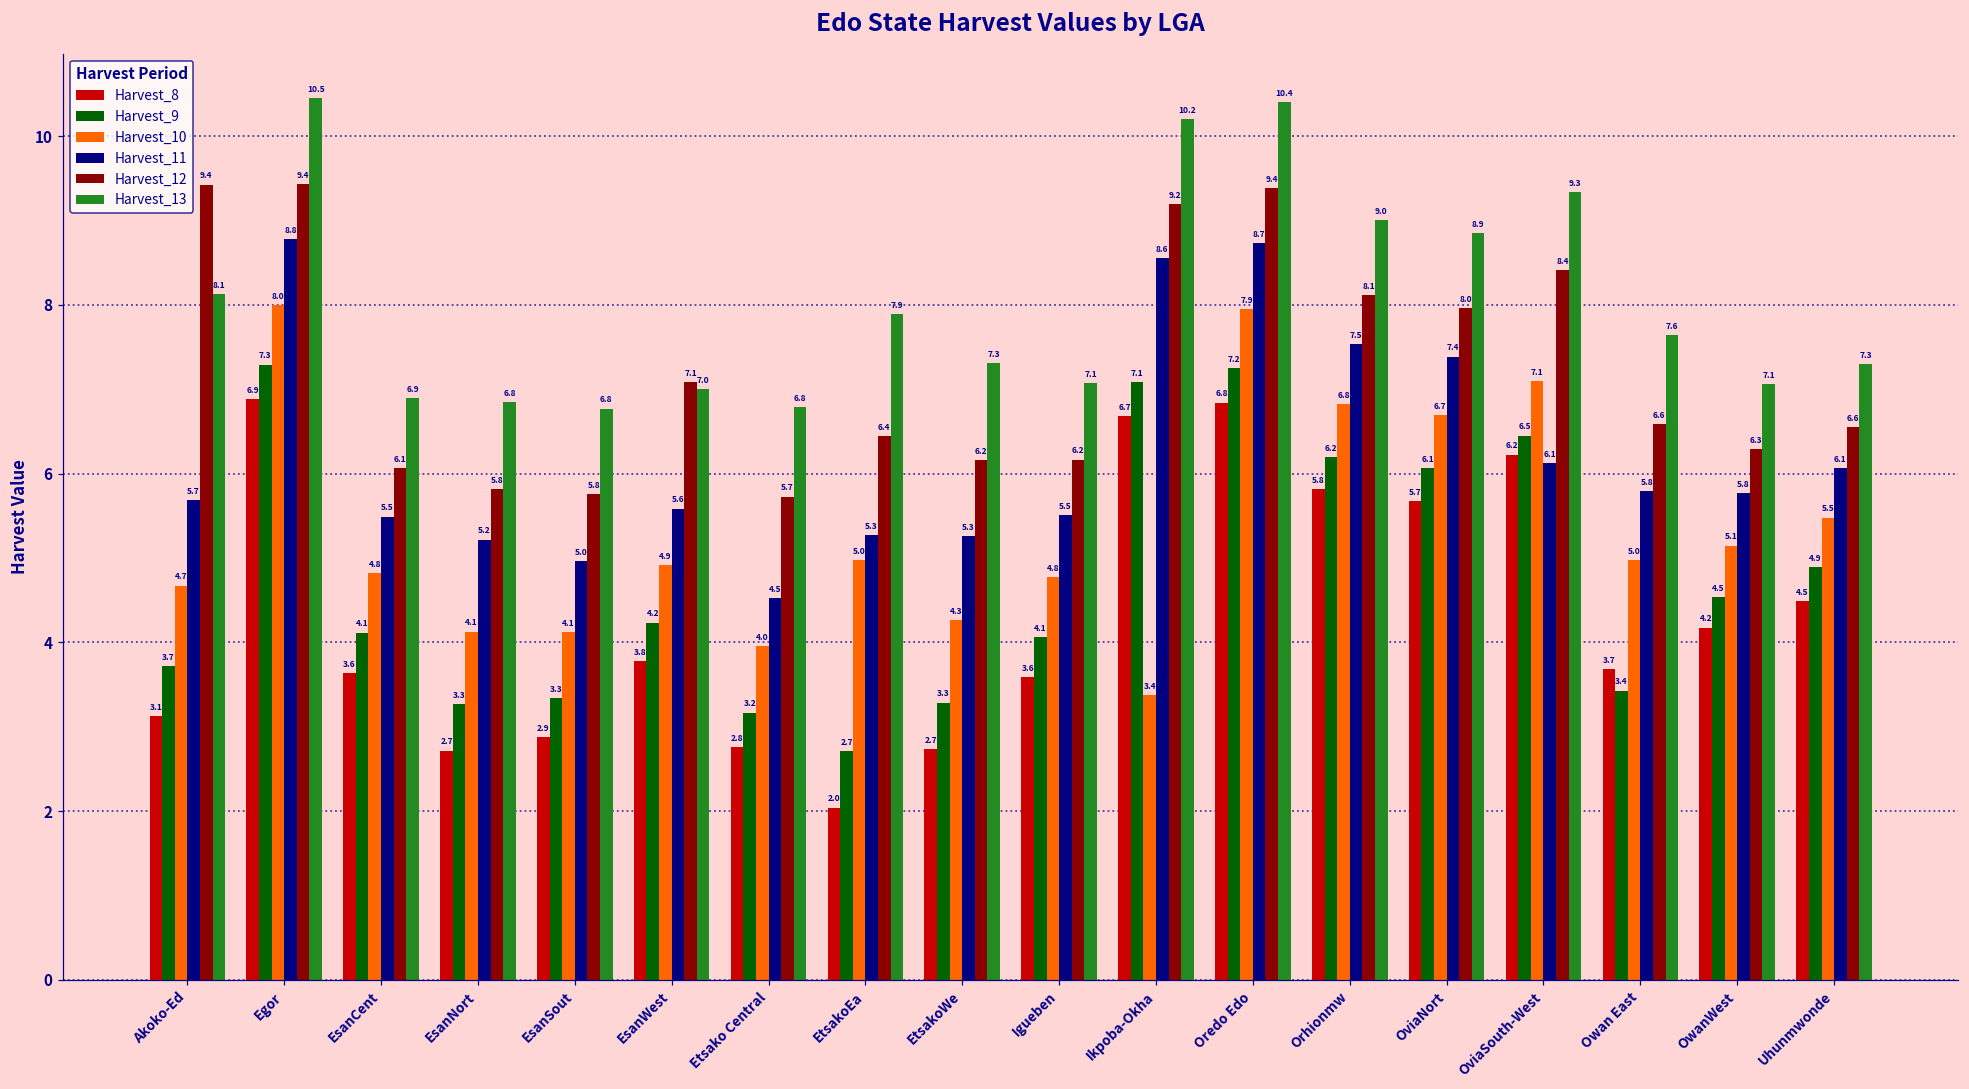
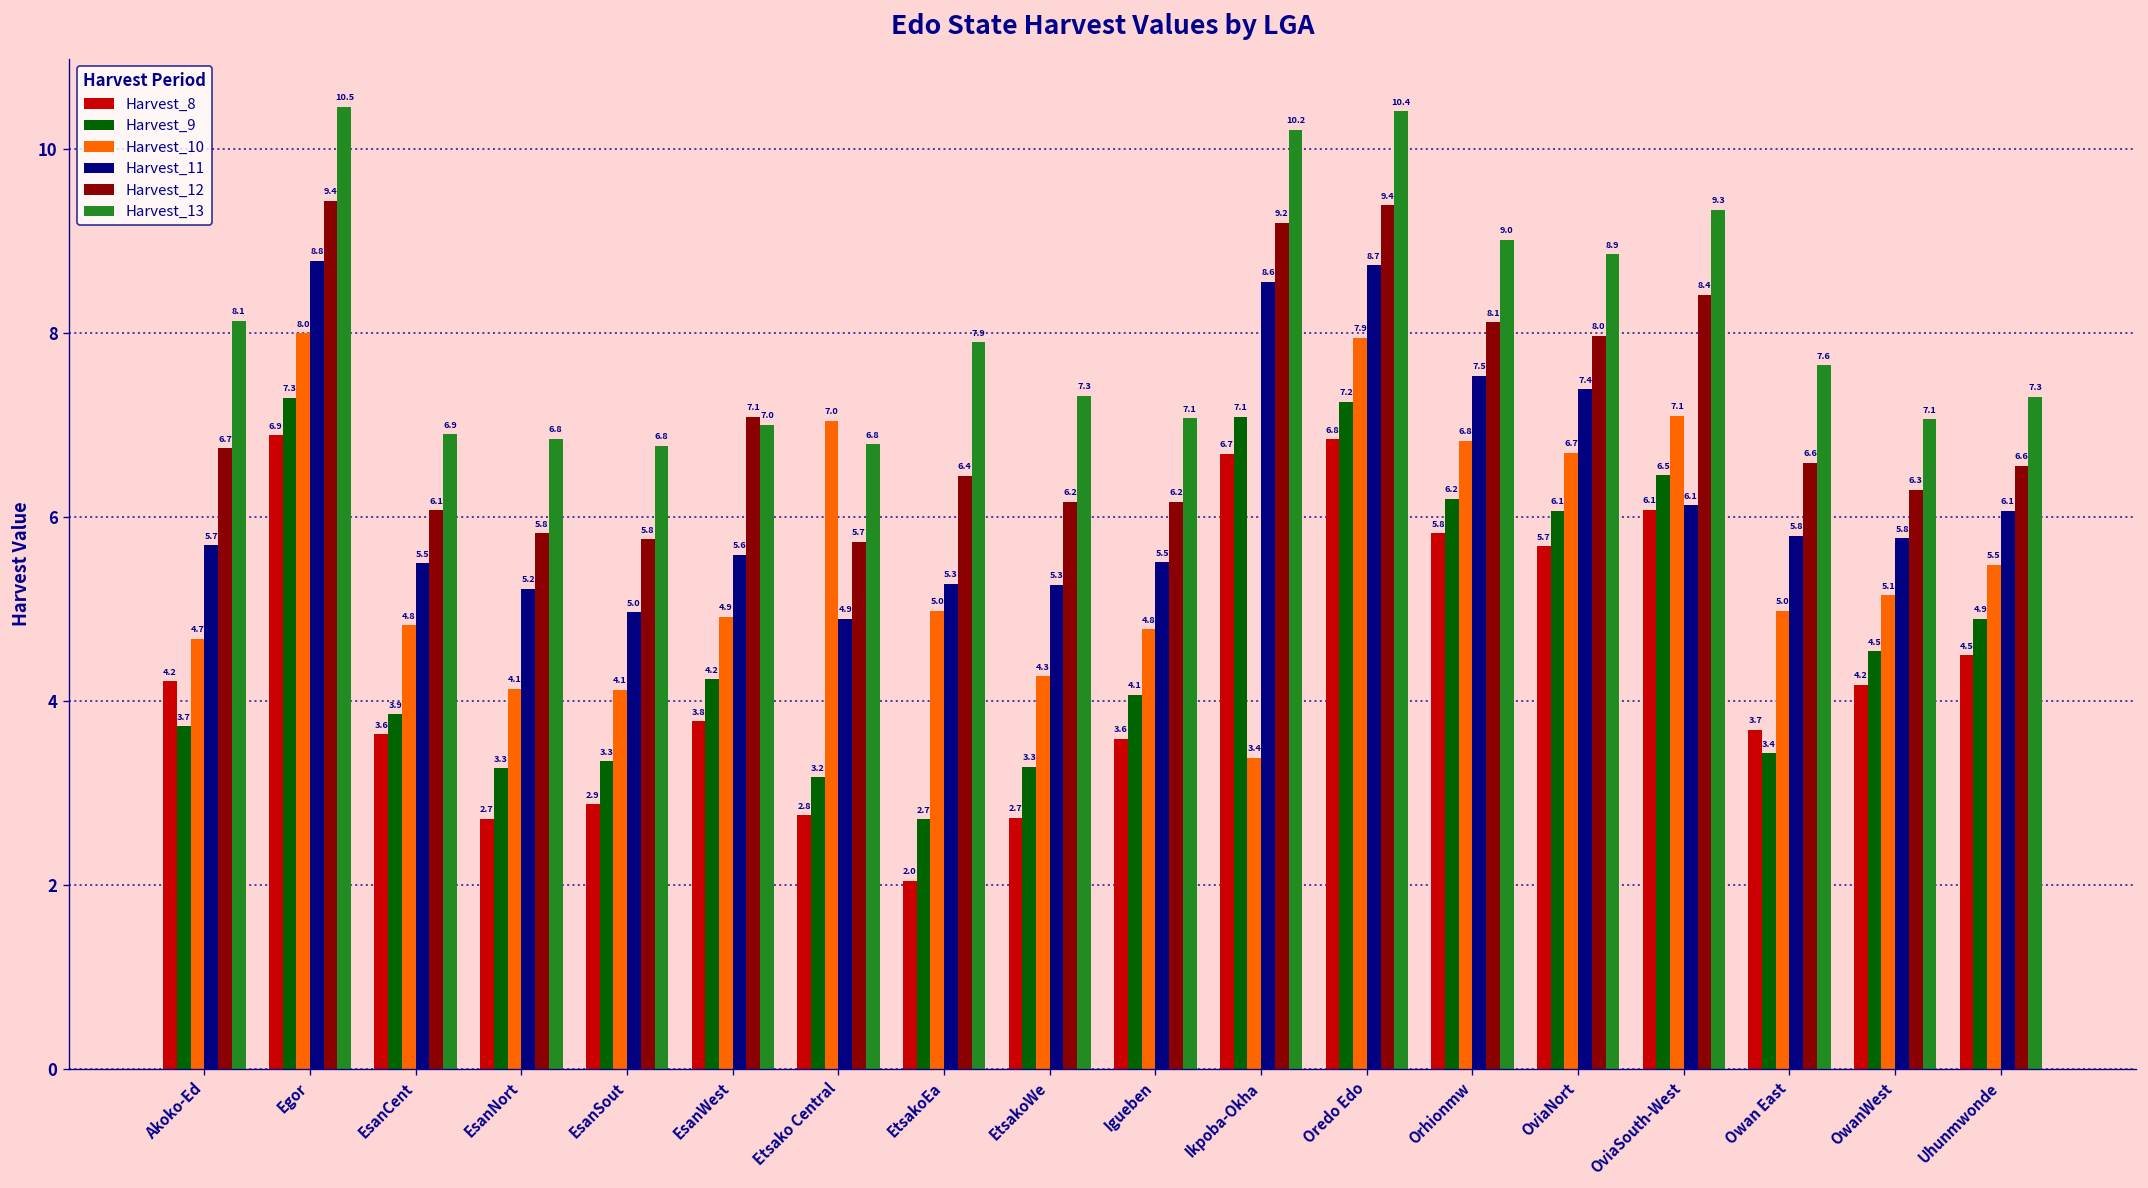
  {
    "Harvest_8": {
-     "Akoko-Ed": 3.1,
+     "Akoko-Ed": 4.2,
      "Egor": 6.9,
      "EsanCent": 3.6,
      "EsanNort": 2.7,
      "EsanSout": 2.9,
      "EsanWest": 3.8,
      "Etsako Central": 2.8,
      "EtsakoEa": 2.0,
      "EtsakoWe": 2.7,
      "Igueben": 3.6,
      "Ikpoba-Okha": 6.7,
      "Oredo Edo": 6.8,
      "Orhionmw": 5.8,
      "OviaNort": 5.7,
-     "OviaSouth-West": 6.2,
+     "OviaSouth-West": 6.1,
      "Owan East": 3.7,
      "OwanWest": 4.2,
      "Uhunmwonde": 4.5
    },
    "Harvest_9": {
      "Akoko-Ed": 3.7,
      "Egor": 7.3,
-     "EsanCent": 4.1,
+     "EsanCent": 3.9,
      "EsanNort": 3.3,
      "EsanSout": 3.3,
      "EsanWest": 4.2,
      "Etsako Central": 3.2,
      "EtsakoEa": 2.7,
      "EtsakoWe": 3.3,
      "Igueben": 4.1,
      "Ikpoba-Okha": 7.1,
      "Oredo Edo": 7.2,
      "Orhionmw": 6.2,
      "OviaNort": 6.1,
      "OviaSouth-West": 6.5,
      "Owan East": 3.4,
      "OwanWest": 4.5,
      "Uhunmwonde": 4.9
    },
    "Harvest_10": {
      "Akoko-Ed": 4.7,
      "Egor": 8.0,
      "EsanCent": 4.8,
      "EsanNort": 4.1,
      "EsanSout": 4.1,
      "EsanWest": 4.9,
-     "Etsako Central": 4.0,
+     "Etsako Central": 7.0,
      "EtsakoEa": 5.0,
      "EtsakoWe": 4.3,
      "Igueben": 4.8,
      "Ikpoba-Okha": 3.4,
      "Oredo Edo": 7.9,
      "Orhionmw": 6.8,
      "OviaNort": 6.7,
      "OviaSouth-West": 7.1,
      "Owan East": 5.0,
      "OwanWest": 5.1,
      "Uhunmwonde": 5.5
    },
    "Harvest_11": {
      "Akoko-Ed": 5.7,
      "Egor": 8.8,
      "EsanCent": 5.5,
      "EsanNort": 5.2,
      "EsanSout": 5.0,
      "EsanWest": 5.6,
-     "Etsako Central": 4.5,
+     "Etsako Central": 4.9,
      "EtsakoEa": 5.3,
      "EtsakoWe": 5.3,
      "Igueben": 5.5,
      "Ikpoba-Okha": 8.6,
      "Oredo Edo": 8.7,
      "Orhionmw": 7.5,
      "OviaNort": 7.4,
      "OviaSouth-West": 6.1,
      "Owan East": 5.8,
      "OwanWest": 5.8,
      "Uhunmwonde": 6.1
    },
    "Harvest_12": {
-     "Akoko-Ed": 9.4,
+     "Akoko-Ed": 6.7,
      "Egor": 9.4,
      "EsanCent": 6.1,
      "EsanNort": 5.8,
      "EsanSout": 5.8,
      "EsanWest": 7.1,
      "Etsako Central": 5.7,
      "EtsakoEa": 6.4,
      "EtsakoWe": 6.2,
      "Igueben": 6.2,
      "Ikpoba-Okha": 9.2,
      "Oredo Edo": 9.4,
      "Orhionmw": 8.1,
      "OviaNort": 8.0,
      "OviaSouth-West": 8.4,
      "Owan East": 6.6,
      "OwanWest": 6.3,
      "Uhunmwonde": 6.6
    },
    "Harvest_13": {
      "Akoko-Ed": 8.1,
      "Egor": 10.5,
      "EsanCent": 6.9,
      "EsanNort": 6.8,
      "EsanSout": 6.8,
      "EsanWest": 7.0,
      "Etsako Central": 6.8,
      "EtsakoEa": 7.9,
      "EtsakoWe": 7.3,
      "Igueben": 7.1,
      "Ikpoba-Okha": 10.2,
      "Oredo Edo": 10.4,
      "Orhionmw": 9.0,
      "OviaNort": 8.9,
      "OviaSouth-West": 9.3,
      "Owan East": 7.6,
      "OwanWest": 7.1,
      "Uhunmwonde": 7.3
    }
  }
